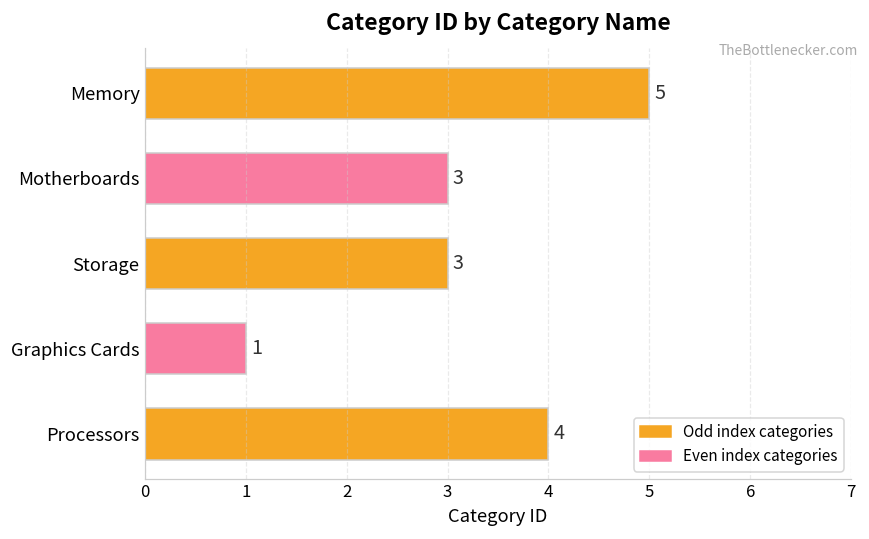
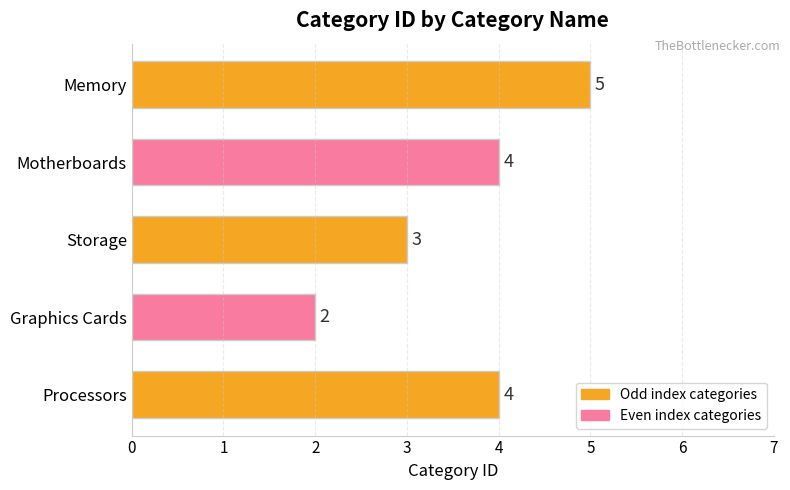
  {
    "Memory": 5,
-   "Motherboards": 3,
+   "Motherboards": 4,
    "Storage": 3,
-   "Graphics Cards": 1,
+   "Graphics Cards": 2,
    "Processors": 4
  }
